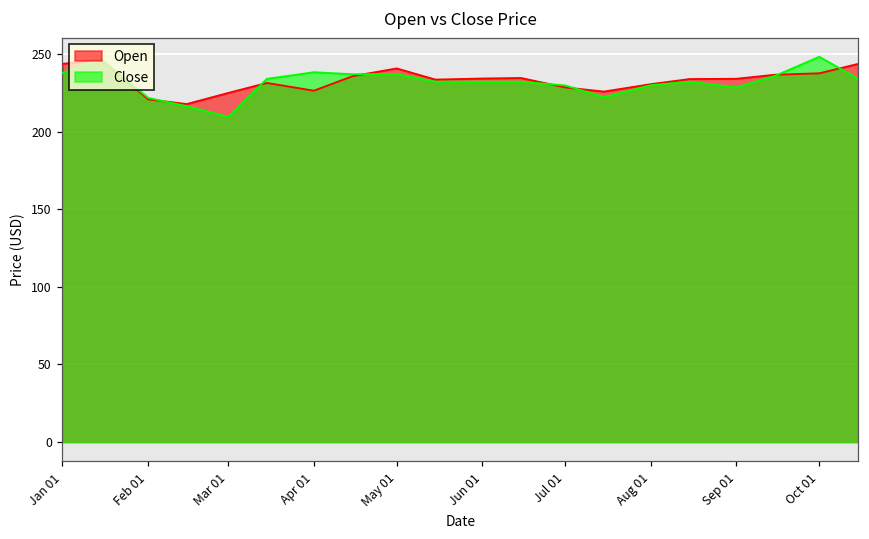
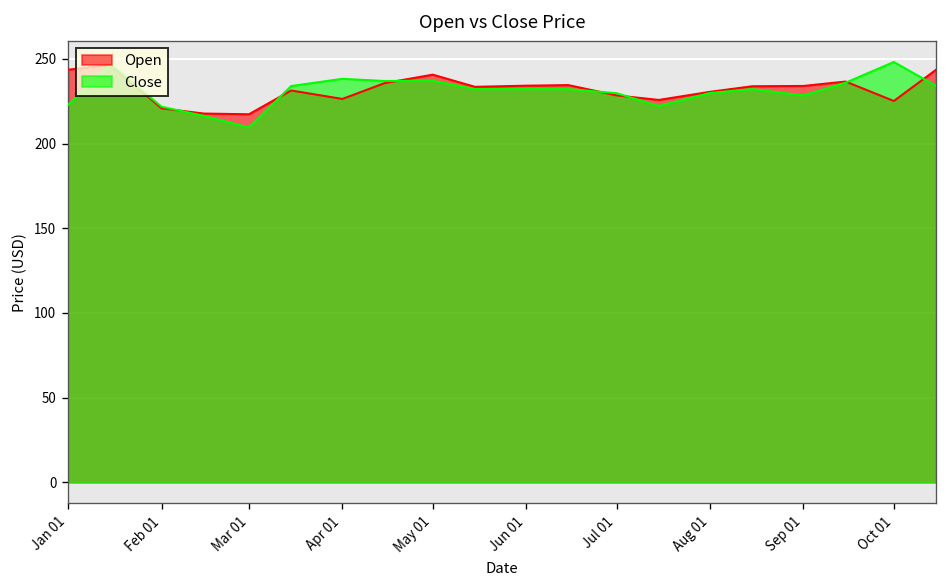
  {
    "Open": {
      "Jan 01": 244,
-     "Mar 01": 225,
+     "Mar 01": 217,
      "Apr 01": 226,
      "May 01": 241,
      "Jun 01": 234,
      "Sep 01": 234,
-     "Oct 01": 238
+     "Oct 01": 225
    },
    "Close": {
-     "Jan 01": 238,
+     "Jan 01": 223,
      "Mar 01": 209,
      "Apr 01": 238,
      "May 01": 237,
      "Jun 01": 232,
      "Sep 01": 228,
      "Oct 01": 248
    }
  }
